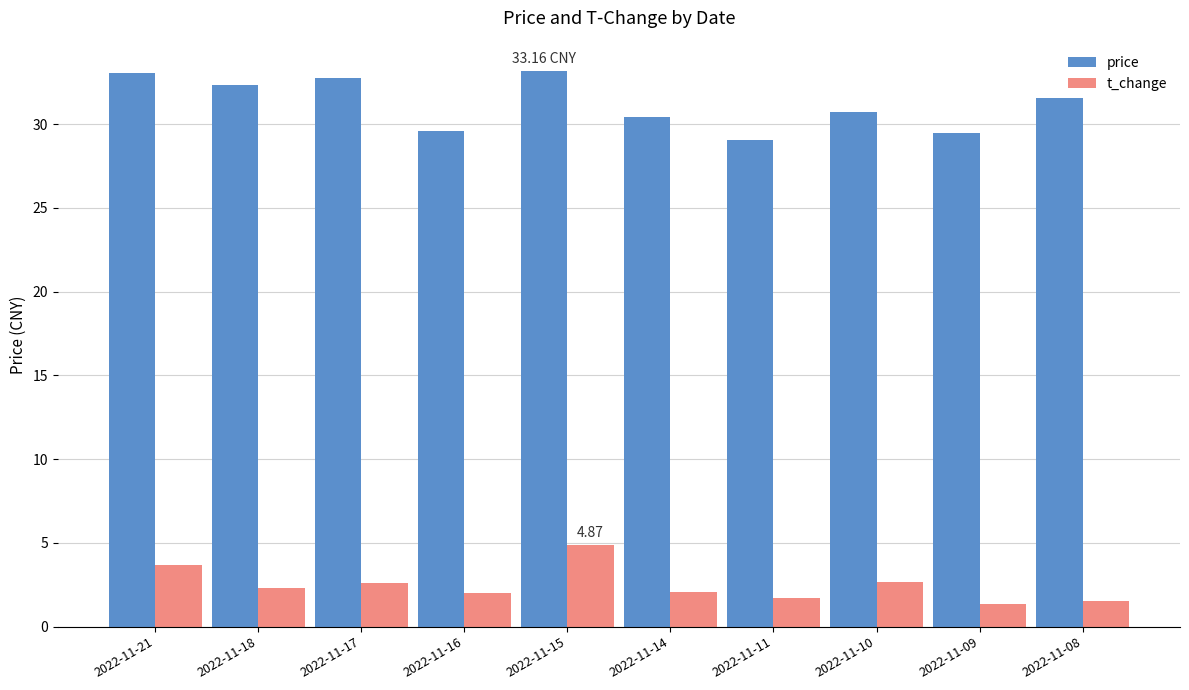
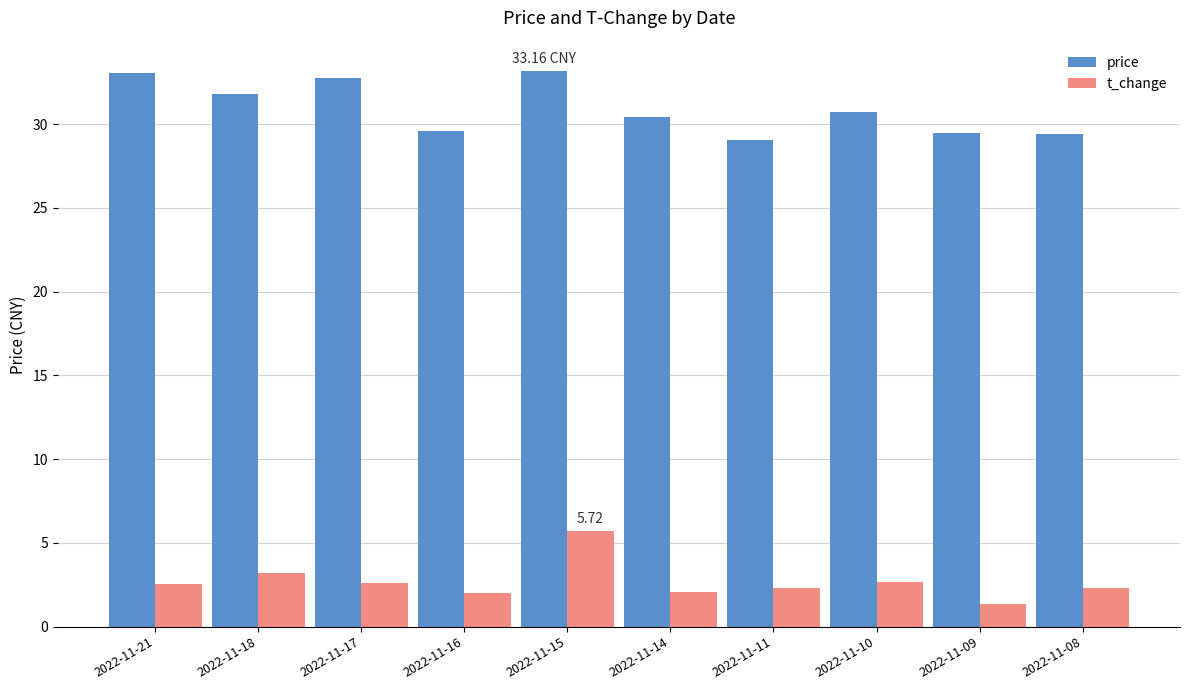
  {
    "price": {
      "2022-11-21": 33.1,
-     "2022-11-18": 32.3,
+     "2022-11-18": 31.8,
      "2022-11-17": 32.7,
      "2022-11-16": 29.6,
      "2022-11-14": 30.4,
      "2022-11-11": 29.1,
      "2022-11-10": 30.7,
      "2022-11-09": 29.5,
-     "2022-11-08": 31.6
+     "2022-11-08": 29.4
    },
    "t_change": {
-     "2022-11-21": 3.7,
-     "2022-11-18": 2.3,
-     "2022-11-15": 4.87,
-     "2022-11-11": 1.7,
-     "2022-11-08": 1.5
+     "2022-11-21": 2.5,
+     "2022-11-18": 3.2,
+     "2022-11-15": 5.72,
+     "2022-11-11": 2.3,
+     "2022-11-08": 2.3
    }
  }
